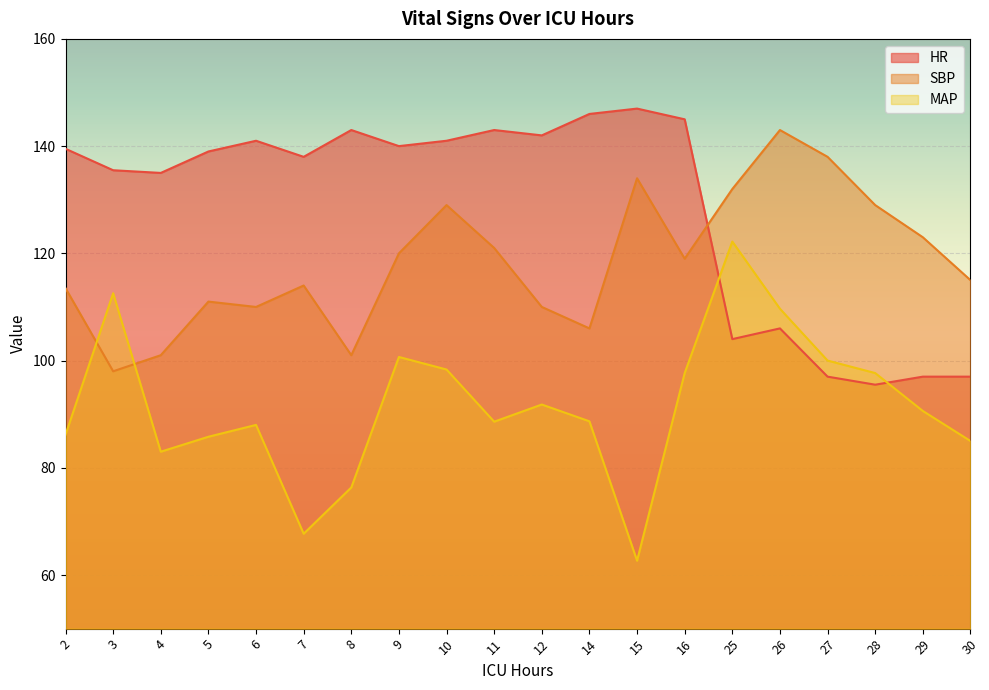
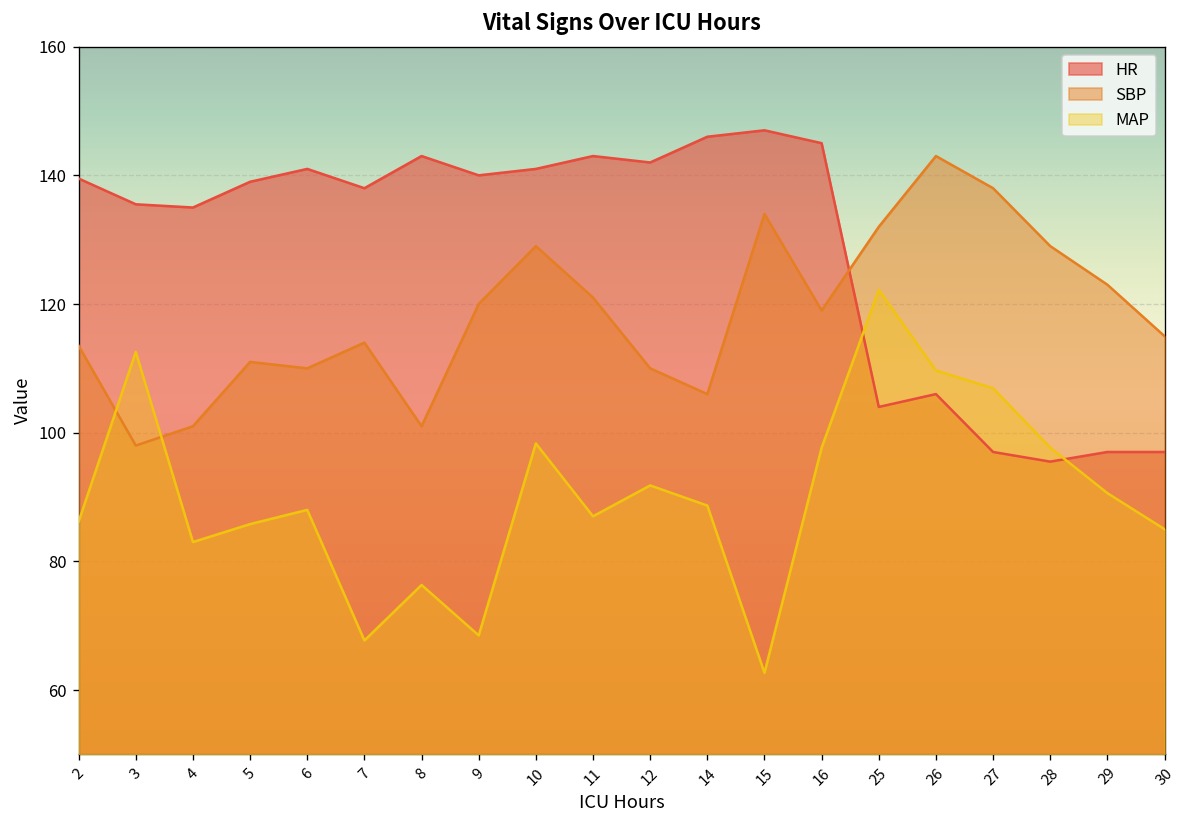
  {
    "MAP": {
      "2": 86,
      "3": 113,
      "4": 83,
      "5": 86,
      "6": 88,
      "7": 68,
      "8": 76,
-     "9": 101,
+     "9": 68,
      "10": 98,
-     "11": 89,
+     "11": 87,
      "12": 92,
      "14": 89,
      "15": 63,
      "16": 98,
      "25": 122,
      "26": 110,
-     "27": 100,
+     "27": 107,
      "28": 98,
      "29": 91,
      "30": 85
    }
  }
